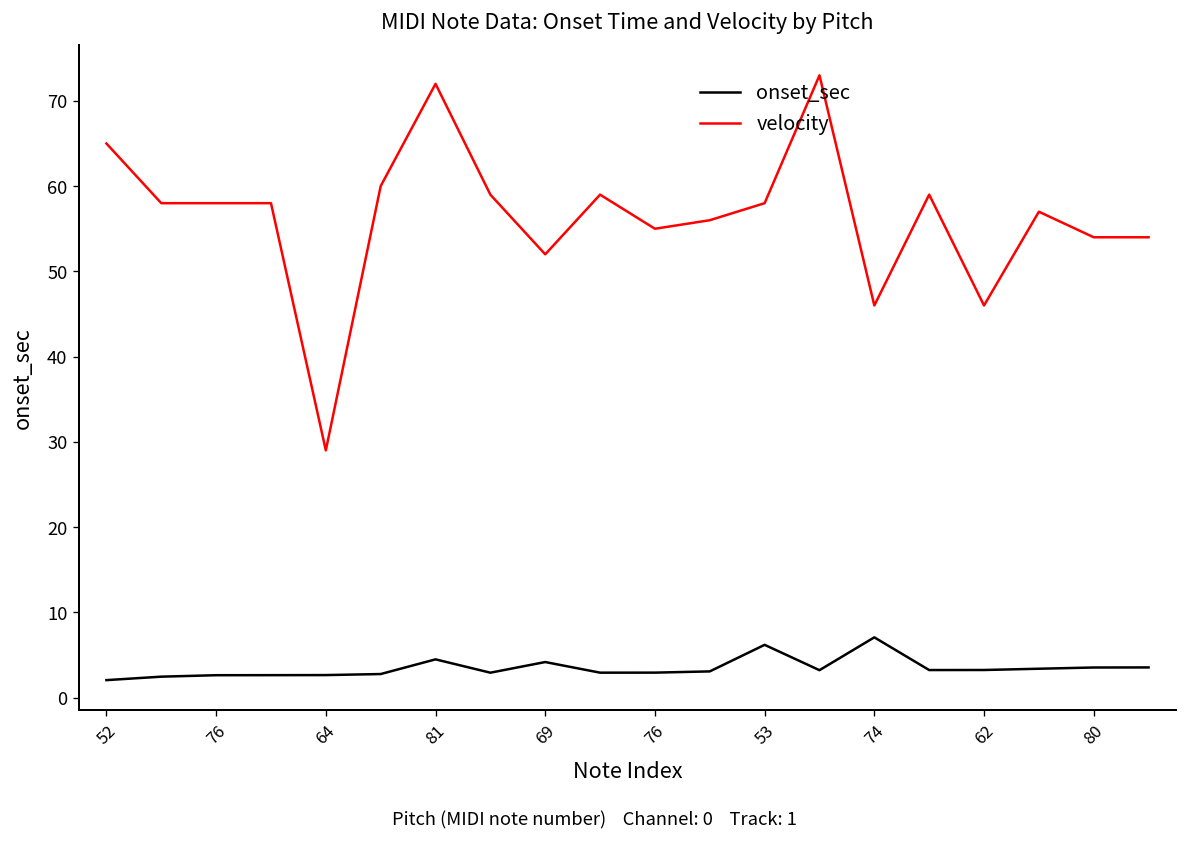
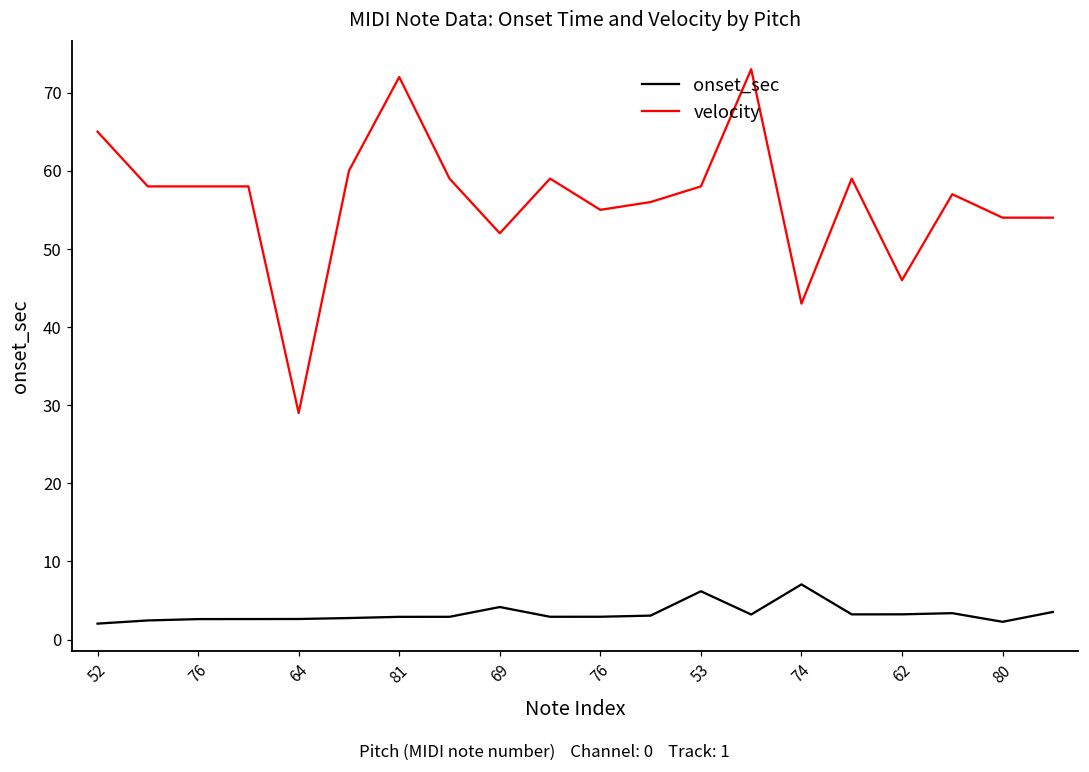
  {
    "onset_sec": {
      "52": 2,
      "64": 3,
-     "81": 4,
+     "81": 3,
      "69": 4,
      "53": 6,
      "74": 7,
      "62": 3,
-     "80": 4
+     "80": 2
    },
    "velocity": {
      "52": 65,
      "64": 29,
      "81": 72,
      "69": 52,
      "53": 58,
-     "74": 46,
+     "74": 43,
      "62": 46,
      "80": 54
    }
  }
